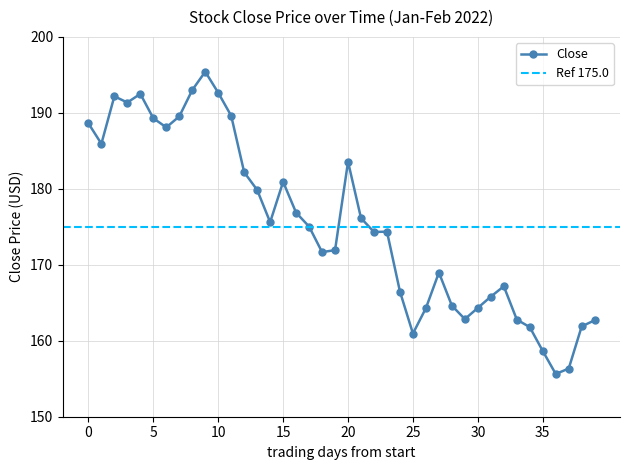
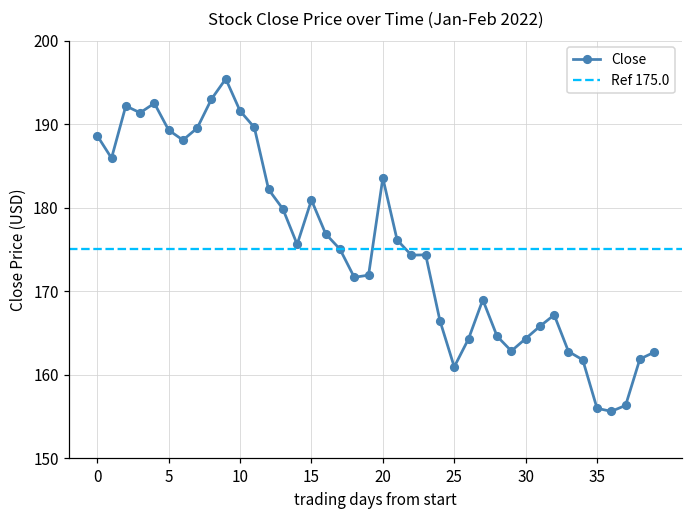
  {
    "0": 189,
    "5": 189,
-   "10": 193,
+   "10": 192,
    "15": 181,
    "20": 184,
    "25": 161,
    "30": 164,
-   "35": 159
+   "35": 156
  }
